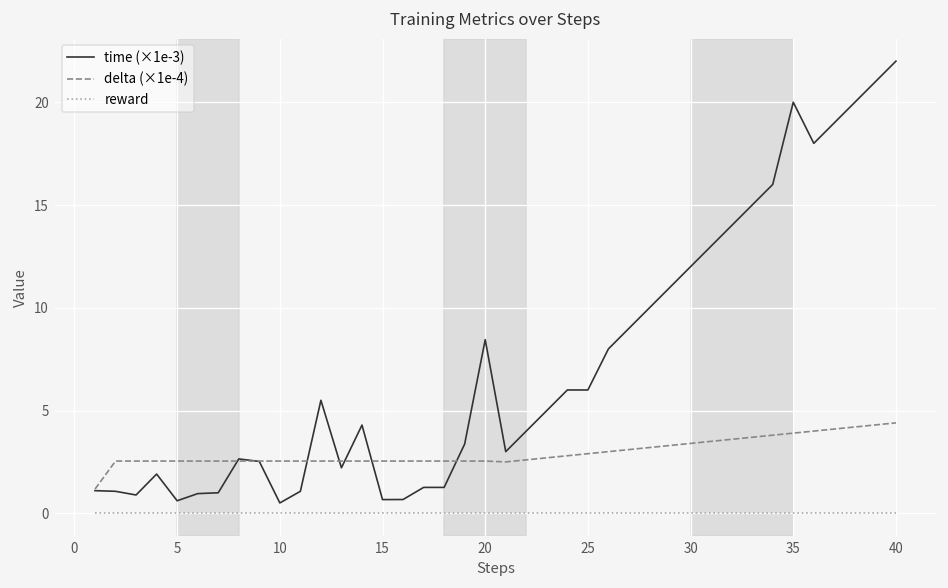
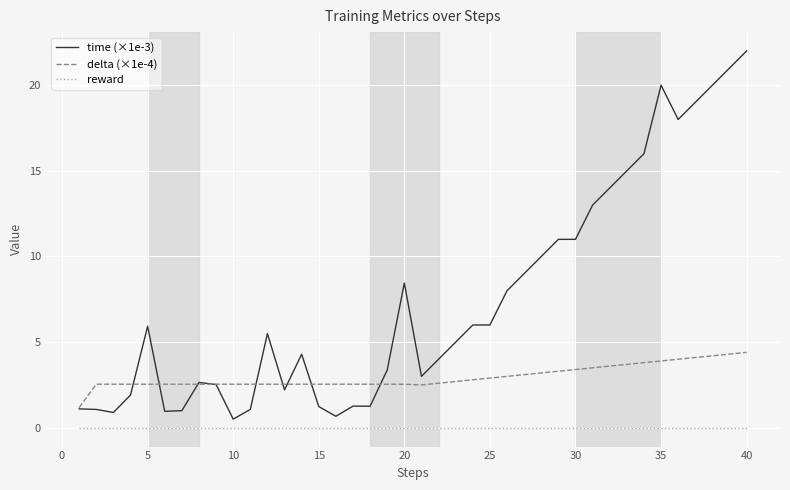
  {
    "time (×1e-3)": {
-     "5": 0.6,
+     "5": 5.9,
      "10": 0.5,
-     "15": 0.7,
+     "15": 1.2,
      "20": 8.4,
      "25": 6.0,
-     "30": 12.0,
+     "30": 11.0,
      "35": 20.0,
      "40": 22.0
    }
  }
